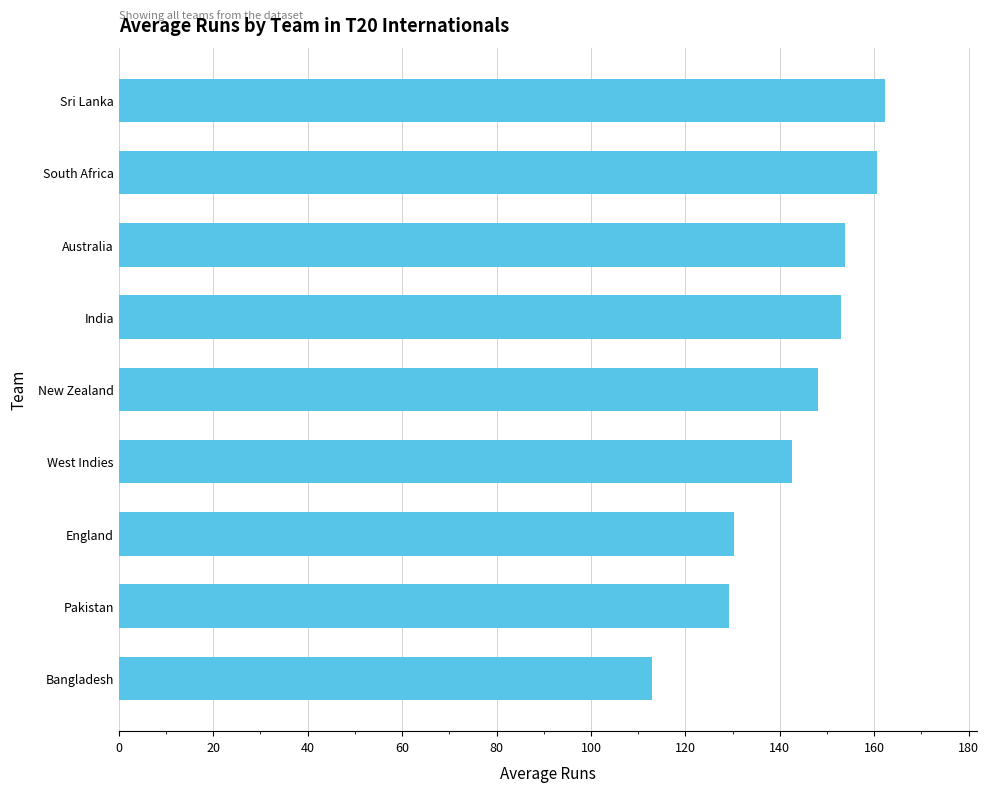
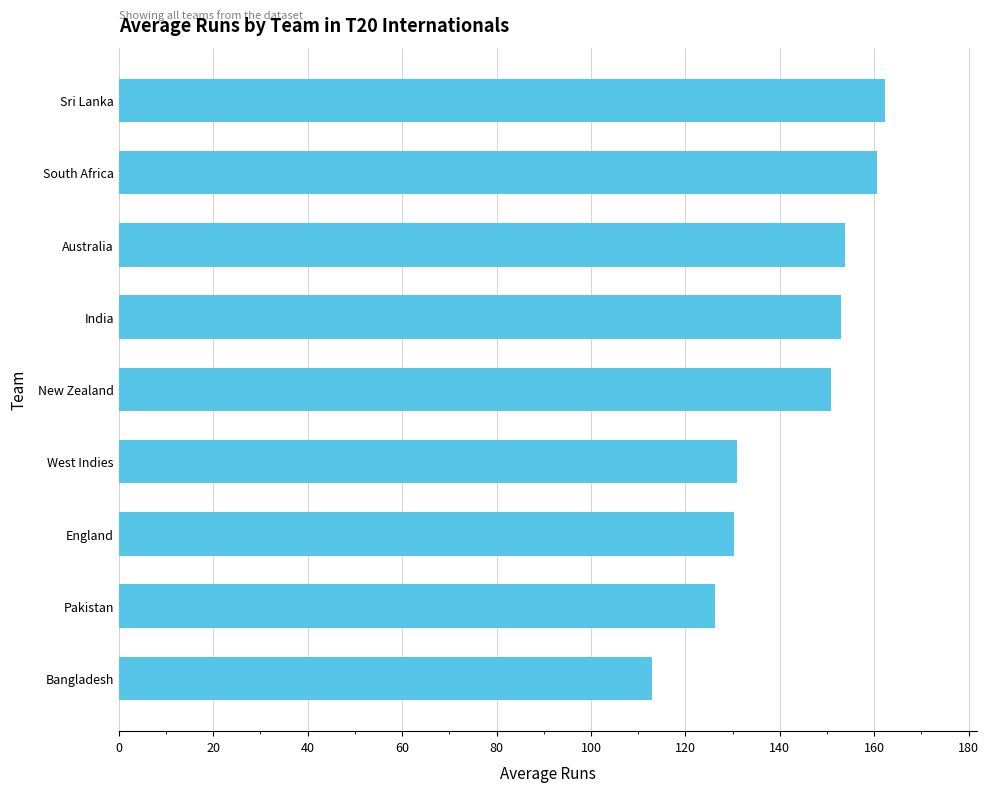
  {
    "Sri Lanka": 162,
    "South Africa": 161,
    "Australia": 154,
    "India": 153,
-   "New Zealand": 148,
-   "West Indies": 143,
+   "New Zealand": 151,
+   "West Indies": 131,
    "England": 130,
-   "Pakistan": 129,
+   "Pakistan": 126,
    "Bangladesh": 113
  }
